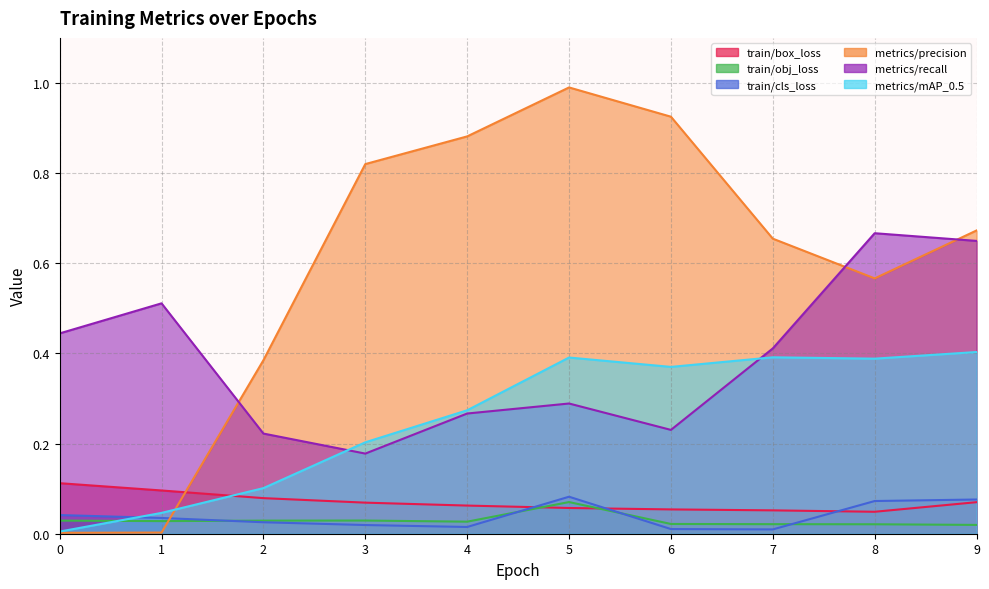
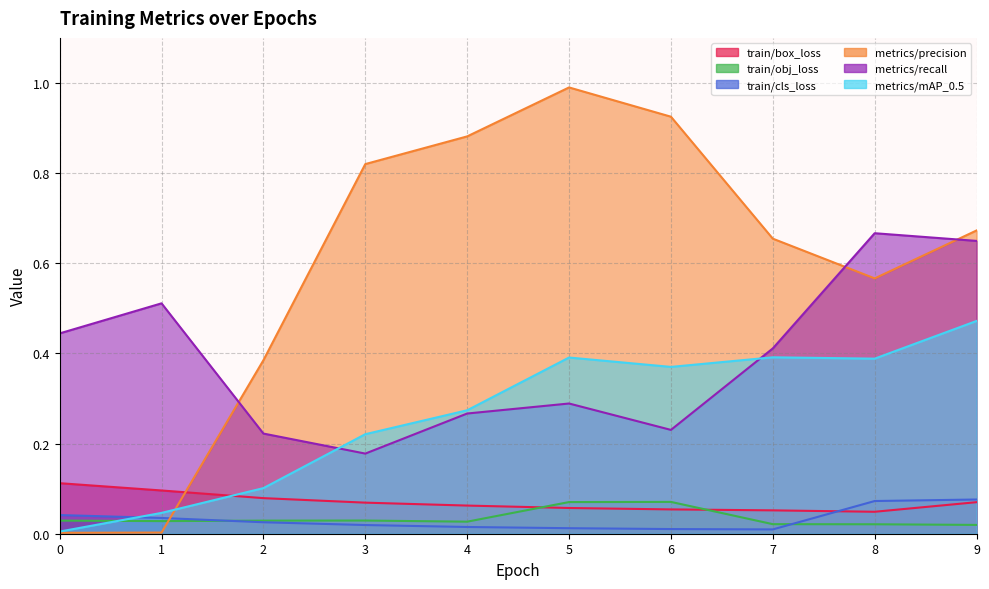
  {
    "train/box_loss": {
      "0": 0.11,
      "1": 0.10,
      "2": 0.08,
      "3": 0.07,
      "4": 0.06,
      "5": 0.06,
      "6": 0.05,
      "7": 0.05,
      "8": 0.05,
      "9": 0.07
    },
    "train/obj_loss": {
      "0": 0.03,
      "1": 0.03,
      "3": 0.03,
      "4": 0.03,
      "5": 0.07,
-     "6": 0.02,
+     "6": 0.07,
      "7": 0.02,
      "8": 0.02,
      "9": 0.02
    },
    "train/cls_loss": {
      "0": 0.04,
      "1": 0.03,
      "3": 0.02,
      "4": 0.01,
-     "5": 0.08,
+     "5": 0.01,
      "6": 0.01,
      "7": 0.01,
      "8": 0.07,
      "9": 0.08
    },
    "metrics/precision": {
      "1": 0.00,
      "2": 0.38,
      "3": 0.82,
      "4": 0.88,
      "5": 0.99,
      "6": 0.93,
      "7": 0.65,
      "8": 0.57,
      "9": 0.67
    },
    "metrics/recall": {
      "0": 0.44,
      "1": 0.51,
      "2": 0.22,
      "3": 0.18,
      "4": 0.27,
      "5": 0.29,
      "6": 0.23,
      "7": 0.41,
      "8": 0.67,
      "9": 0.65
    },
    "metrics/mAP_0.5": {
      "1": 0.05,
      "2": 0.10,
-     "3": 0.20,
+     "3": 0.22,
      "4": 0.27,
      "5": 0.39,
      "6": 0.37,
      "7": 0.39,
      "8": 0.39,
-     "9": 0.40
+     "9": 0.47
    }
  }
